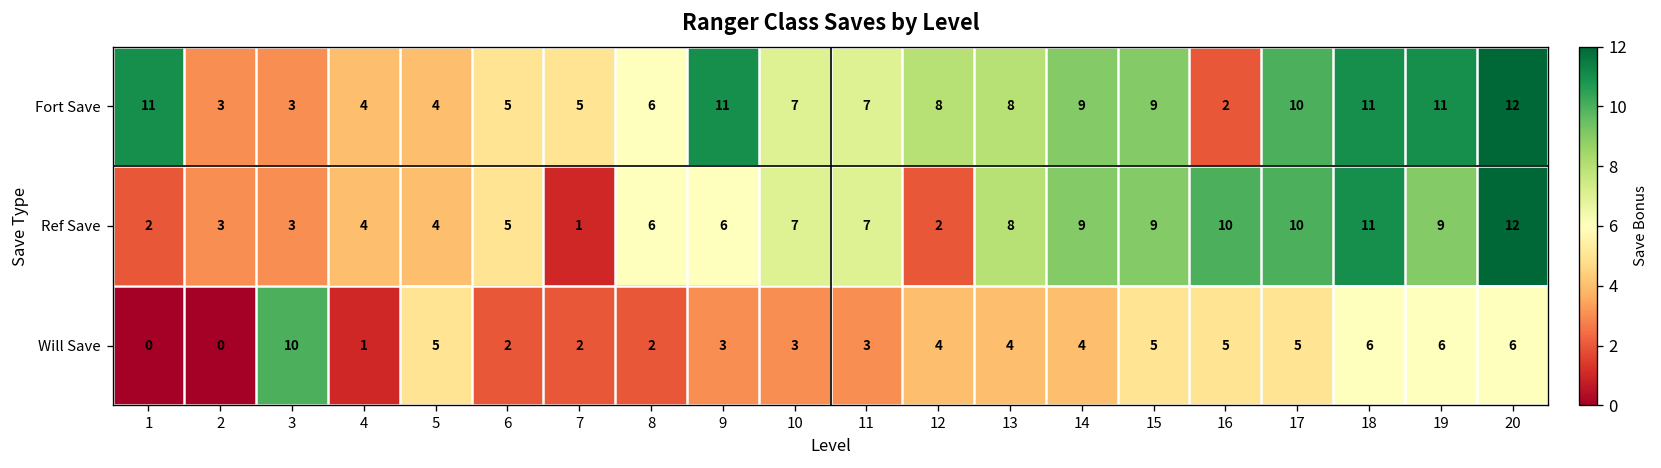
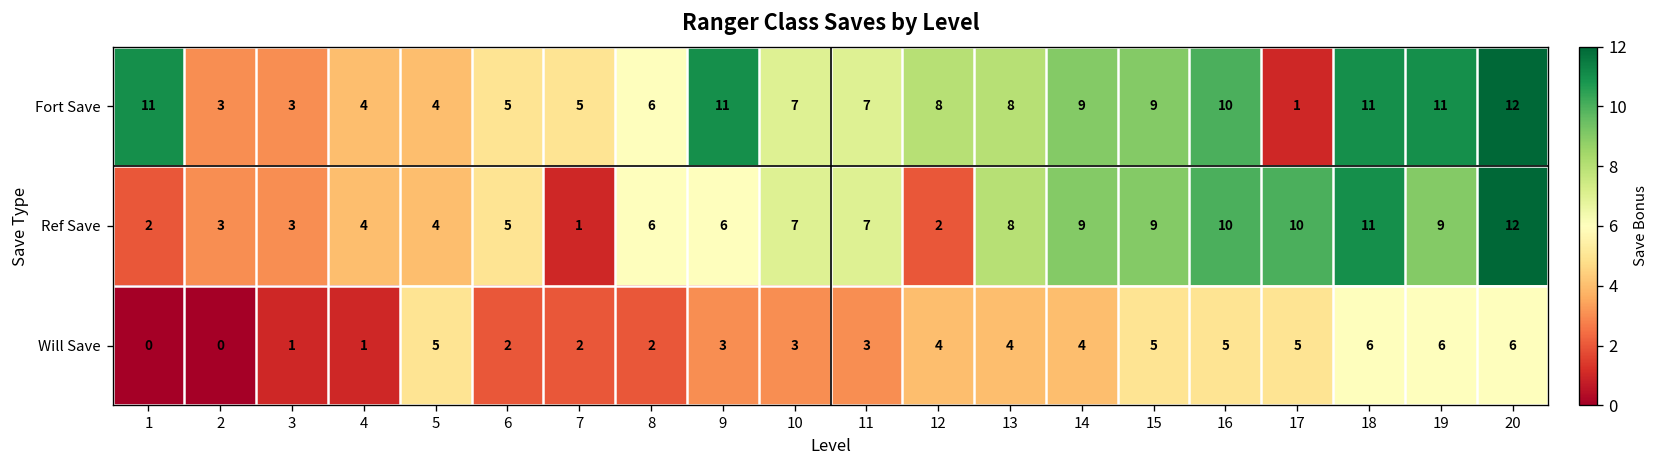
  {
    "Fort Save": {
      "1": 11,
      "2": 3,
      "3": 3,
      "4": 4,
      "5": 4,
      "6": 5,
      "7": 5,
      "8": 6,
      "9": 11,
      "10": 7,
      "11": 7,
      "12": 8,
      "13": 8,
      "14": 9,
      "15": 9,
-     "16": 2,
-     "17": 10,
+     "16": 10,
+     "17": 1,
      "18": 11,
      "19": 11,
      "20": 12
    },
    "Ref Save": {
      "1": 2,
      "2": 3,
      "3": 3,
      "4": 4,
      "5": 4,
      "6": 5,
      "7": 1,
      "8": 6,
      "9": 6,
      "10": 7,
      "11": 7,
      "12": 2,
      "13": 8,
      "14": 9,
      "15": 9,
      "16": 10,
      "17": 10,
      "18": 11,
      "19": 9,
      "20": 12
    },
    "Will Save": {
      "1": 0,
      "2": 0,
-     "3": 10,
+     "3": 1,
      "4": 1,
      "5": 5,
      "6": 2,
      "7": 2,
      "8": 2,
      "9": 3,
      "10": 3,
      "11": 3,
      "12": 4,
      "13": 4,
      "14": 4,
      "15": 5,
      "16": 5,
      "17": 5,
      "18": 6,
      "19": 6,
      "20": 6
    }
  }
